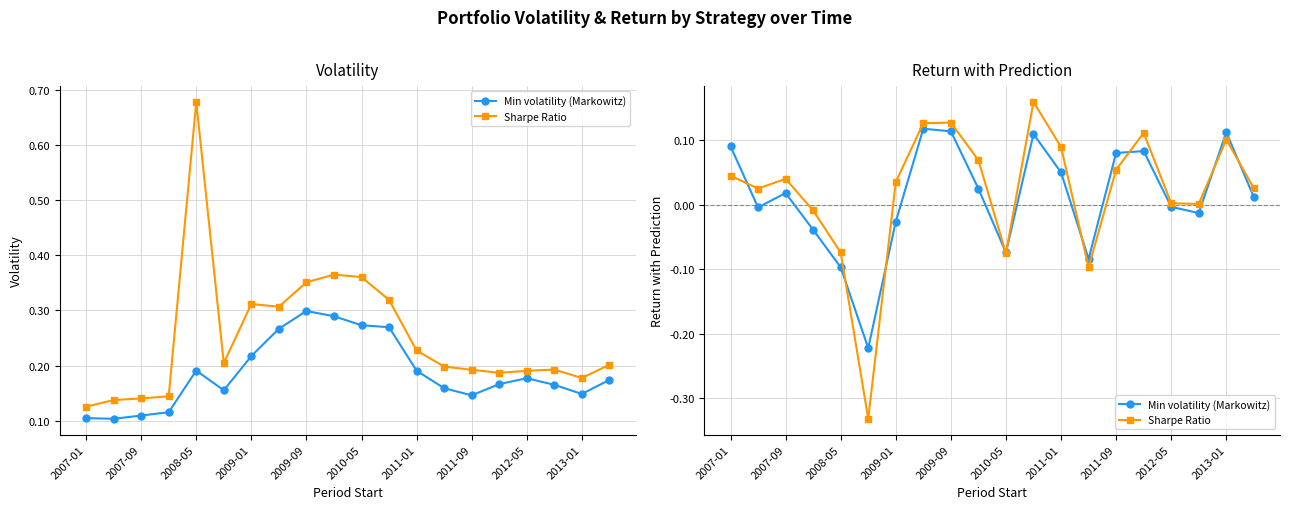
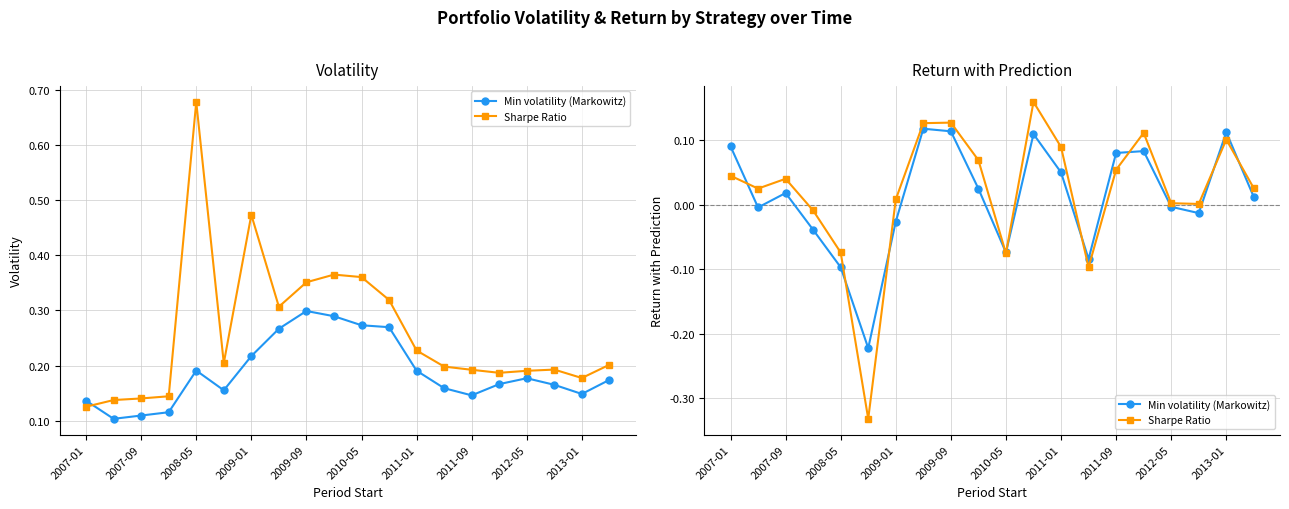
  {
    "Volatility": {
      "Min volatility (Markowitz)": {
-       "2007-01": 0.10,
+       "2007-01": 0.14,
        "2007-09": 0.11,
        "2008-05": 0.19,
        "2009-01": 0.22,
        "2009-09": 0.30,
        "2010-05": 0.27,
        "2011-01": 0.19,
        "2011-09": 0.15,
        "2012-05": 0.18,
        "2013-01": 0.15
      },
      "Sharpe Ratio": {
        "2007-01": 0.13,
        "2007-09": 0.14,
        "2008-05": 0.68,
-       "2009-01": 0.31,
+       "2009-01": 0.47,
        "2009-09": 0.35,
        "2010-05": 0.36,
        "2011-01": 0.23,
        "2011-09": 0.19,
        "2012-05": 0.19,
        "2013-01": 0.18
      }
    },
    "Return with Prediction": {
      "Min volatility (Markowitz)": {
        "2007-01": 0.09,
        "2007-09": 0.02,
        "2008-05": -0.10,
        "2009-01": -0.03,
        "2009-09": 0.11,
        "2011-01": 0.05,
        "2011-09": 0.08,
        "2012-05": 0.00,
        "2013-01": 0.11
      },
      "Sharpe Ratio": {
        "2007-01": 0.05,
        "2007-09": 0.04,
        "2008-05": -0.07,
-       "2009-01": 0.04,
+       "2009-01": 0.01,
        "2009-09": 0.13,
        "2011-01": 0.09,
        "2011-09": 0.05,
        "2012-05": 0.00,
        "2013-01": 0.10
      }
    }
  }
